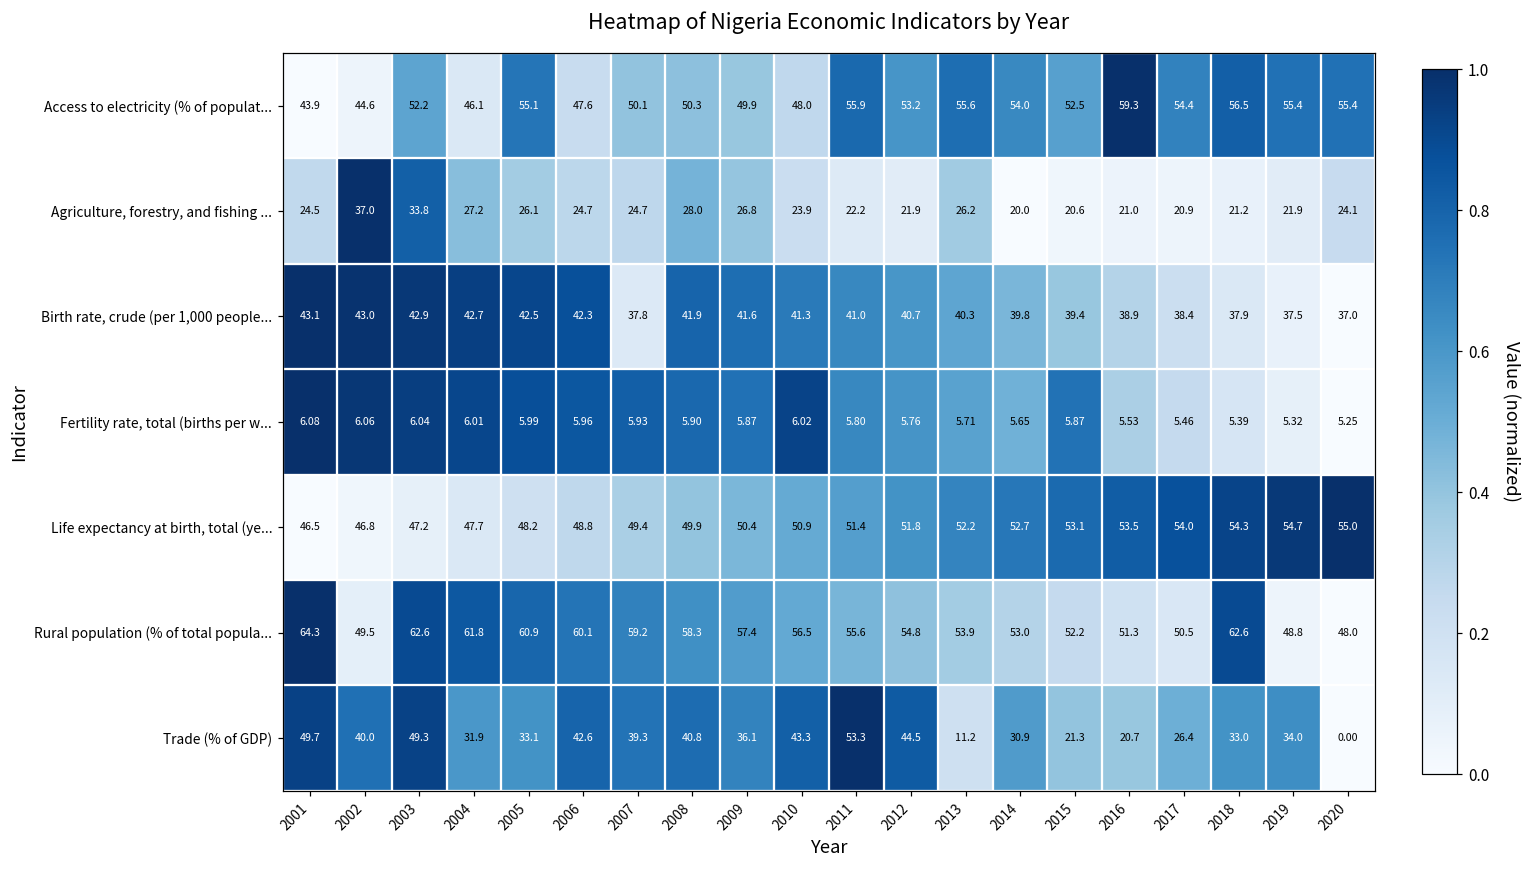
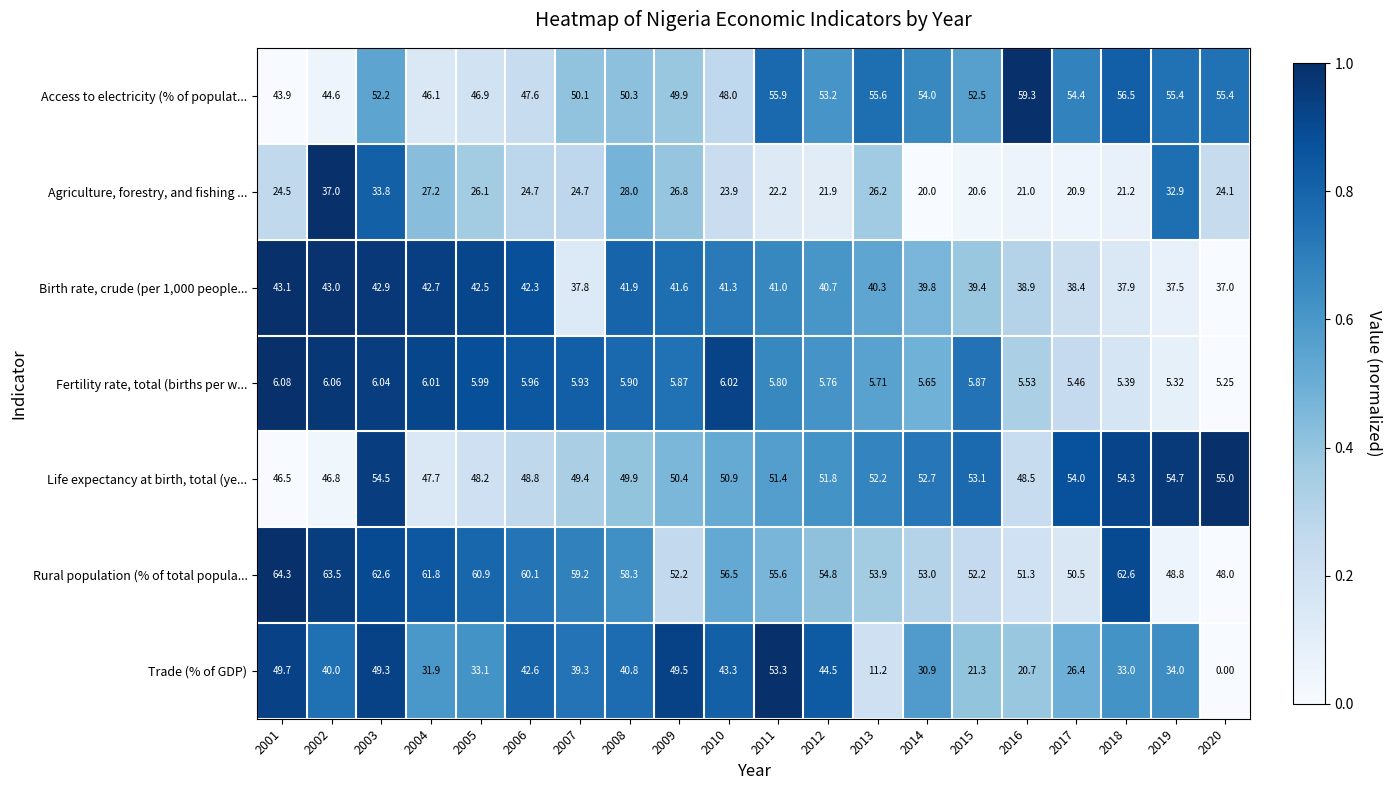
  {
    "Access to electricity (% of populat...": {
      "2001": 43.9,
      "2002": 44.6,
      "2003": 52.2,
      "2004": 46.1,
-     "2005": 55.1,
+     "2005": 46.9,
      "2006": 47.6,
      "2007": 50.1,
      "2008": 50.3,
      "2009": 49.9,
      "2010": 48.0,
      "2011": 55.9,
      "2012": 53.2,
      "2013": 55.6,
      "2014": 54.0,
      "2015": 52.5,
      "2016": 59.3,
      "2017": 54.4,
      "2018": 56.5,
      "2019": 55.4,
      "2020": 55.4
    },
    "Agriculture, forestry, and fishing ...": {
      "2001": 24.5,
      "2002": 37.0,
      "2003": 33.8,
      "2004": 27.2,
      "2005": 26.1,
      "2006": 24.7,
      "2007": 24.7,
      "2008": 28.0,
      "2009": 26.8,
      "2010": 23.9,
      "2011": 22.2,
      "2012": 21.9,
      "2013": 26.2,
      "2014": 20.0,
      "2015": 20.6,
      "2016": 21.0,
      "2017": 20.9,
      "2018": 21.2,
-     "2019": 21.9,
+     "2019": 32.9,
      "2020": 24.1
    },
    "Birth rate, crude (per 1,000 people...": {
      "2001": 43.1,
      "2002": 43.0,
      "2003": 42.9,
      "2004": 42.7,
      "2005": 42.5,
      "2006": 42.3,
      "2007": 37.8,
      "2008": 41.9,
      "2009": 41.6,
      "2010": 41.3,
      "2011": 41.0,
      "2012": 40.7,
      "2013": 40.3,
      "2014": 39.8,
      "2015": 39.4,
      "2016": 38.9,
      "2017": 38.4,
      "2018": 37.9,
      "2019": 37.5,
      "2020": 37.0
    },
    "Fertility rate, total (births per w...": {
      "2001": 6.08,
      "2002": 6.06,
      "2003": 6.04,
      "2004": 6.01,
      "2005": 5.99,
      "2006": 5.96,
      "2007": 5.93,
      "2008": 5.90,
      "2009": 5.87,
      "2010": 6.02,
      "2011": 5.80,
      "2012": 5.76,
      "2013": 5.71,
      "2014": 5.65,
      "2015": 5.87,
      "2016": 5.53,
      "2017": 5.46,
      "2018": 5.39,
      "2019": 5.32,
      "2020": 5.25
    },
    "Life expectancy at birth, total (ye...": {
      "2001": 46.5,
      "2002": 46.8,
-     "2003": 47.2,
+     "2003": 54.5,
      "2004": 47.7,
      "2005": 48.2,
      "2006": 48.8,
      "2007": 49.4,
      "2008": 49.9,
      "2009": 50.4,
      "2010": 50.9,
      "2011": 51.4,
      "2012": 51.8,
      "2013": 52.2,
      "2014": 52.7,
      "2015": 53.1,
-     "2016": 53.5,
+     "2016": 48.5,
      "2017": 54.0,
      "2018": 54.3,
      "2019": 54.7,
      "2020": 55.0
    },
    "Rural population (% of total popula...": {
      "2001": 64.3,
-     "2002": 49.5,
+     "2002": 63.5,
      "2003": 62.6,
      "2004": 61.8,
      "2005": 60.9,
      "2006": 60.1,
      "2007": 59.2,
      "2008": 58.3,
-     "2009": 57.4,
+     "2009": 52.2,
      "2010": 56.5,
      "2011": 55.6,
      "2012": 54.8,
      "2013": 53.9,
      "2014": 53.0,
      "2015": 52.2,
      "2016": 51.3,
      "2017": 50.5,
      "2018": 62.6,
      "2019": 48.8,
      "2020": 48.0
    },
    "Trade (% of GDP)": {
      "2001": 49.7,
      "2002": 40.0,
      "2003": 49.3,
      "2004": 31.9,
      "2005": 33.1,
      "2006": 42.6,
      "2007": 39.3,
      "2008": 40.8,
-     "2009": 36.1,
+     "2009": 49.5,
      "2010": 43.3,
      "2011": 53.3,
      "2012": 44.5,
      "2013": 11.2,
      "2014": 30.9,
      "2015": 21.3,
      "2016": 20.7,
      "2017": 26.4,
      "2018": 33.0,
      "2019": 34.0,
      "2020": 0.00
    }
  }
